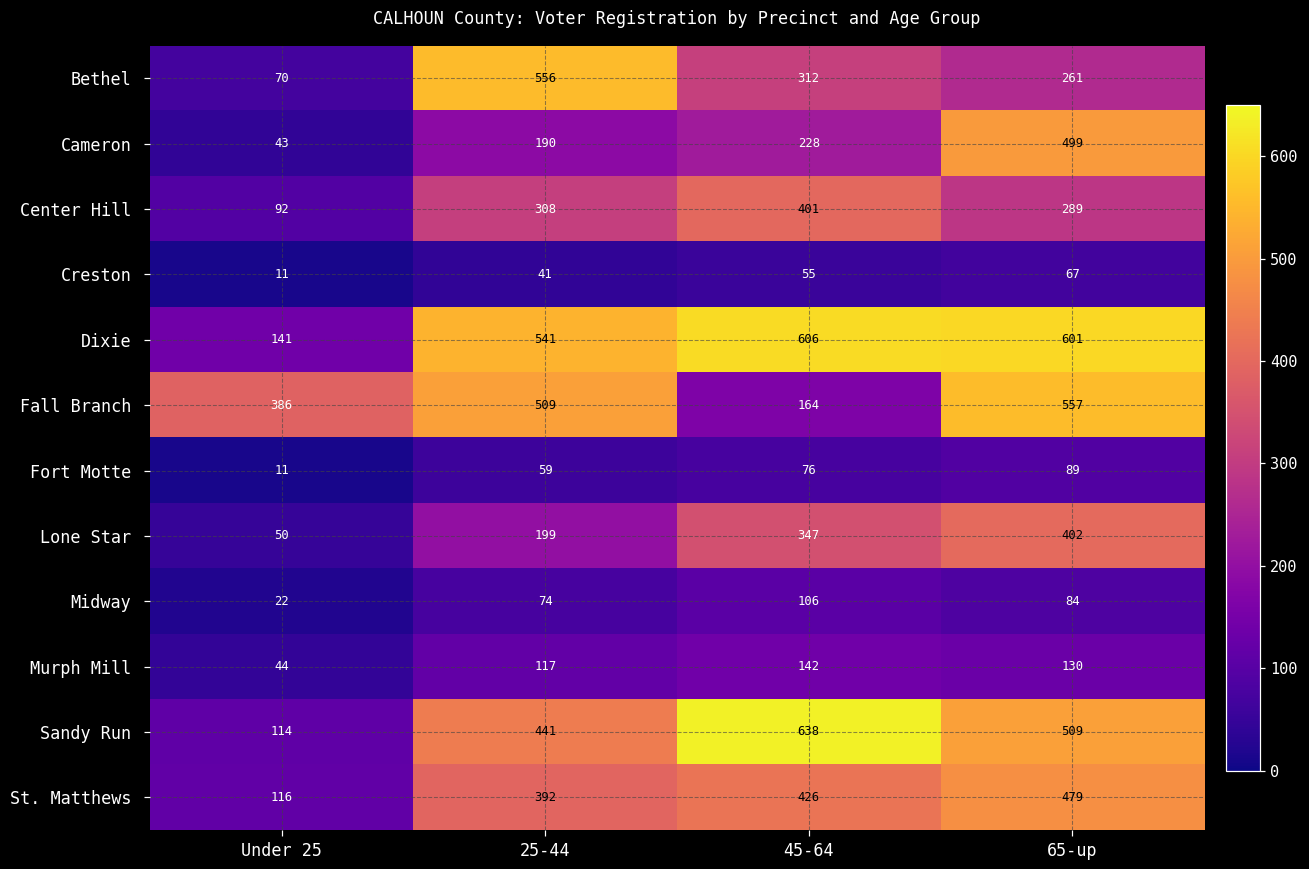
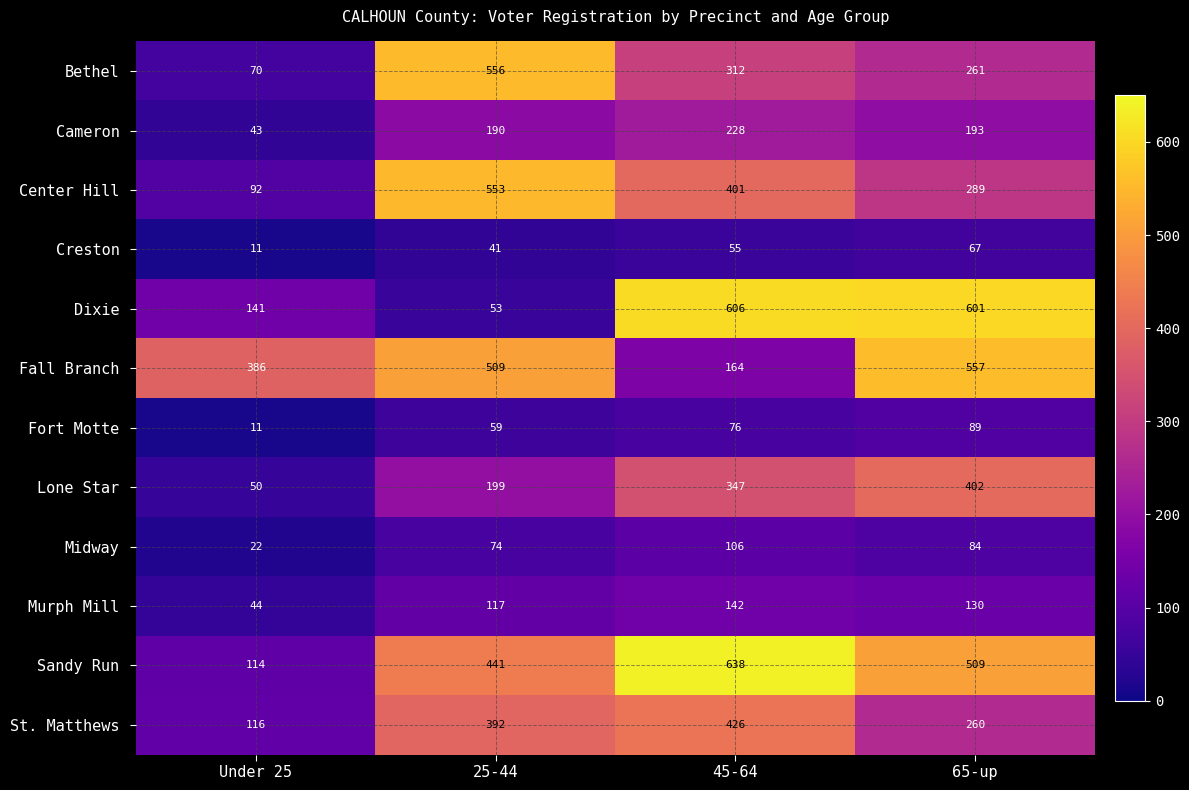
  {
    "Bethel": {
      "Under 25": 70,
      "25-44": 556,
      "45-64": 312,
      "65-up": 261
    },
    "Cameron": {
      "Under 25": 43,
      "25-44": 190,
      "45-64": 228,
-     "65-up": 499
+     "65-up": 193
    },
    "Center Hill": {
      "Under 25": 92,
-     "25-44": 308,
+     "25-44": 553,
      "45-64": 401,
      "65-up": 289
    },
    "Creston": {
      "Under 25": 11,
      "25-44": 41,
      "45-64": 55,
      "65-up": 67
    },
    "Dixie": {
      "Under 25": 141,
-     "25-44": 541,
+     "25-44": 53,
      "45-64": 606,
      "65-up": 601
    },
    "Fall Branch": {
      "Under 25": 386,
      "25-44": 509,
      "45-64": 164,
      "65-up": 557
    },
    "Fort Motte": {
      "Under 25": 11,
      "25-44": 59,
      "45-64": 76,
      "65-up": 89
    },
    "Lone Star": {
      "Under 25": 50,
      "25-44": 199,
      "45-64": 347,
      "65-up": 402
    },
    "Midway": {
      "Under 25": 22,
      "25-44": 74,
      "45-64": 106,
      "65-up": 84
    },
    "Murph Mill": {
      "Under 25": 44,
      "25-44": 117,
      "45-64": 142,
      "65-up": 130
    },
    "Sandy Run": {
      "Under 25": 114,
      "25-44": 441,
      "45-64": 638,
      "65-up": 509
    },
    "St. Matthews": {
      "Under 25": 116,
      "25-44": 392,
      "45-64": 426,
-     "65-up": 479
+     "65-up": 260
    }
  }
